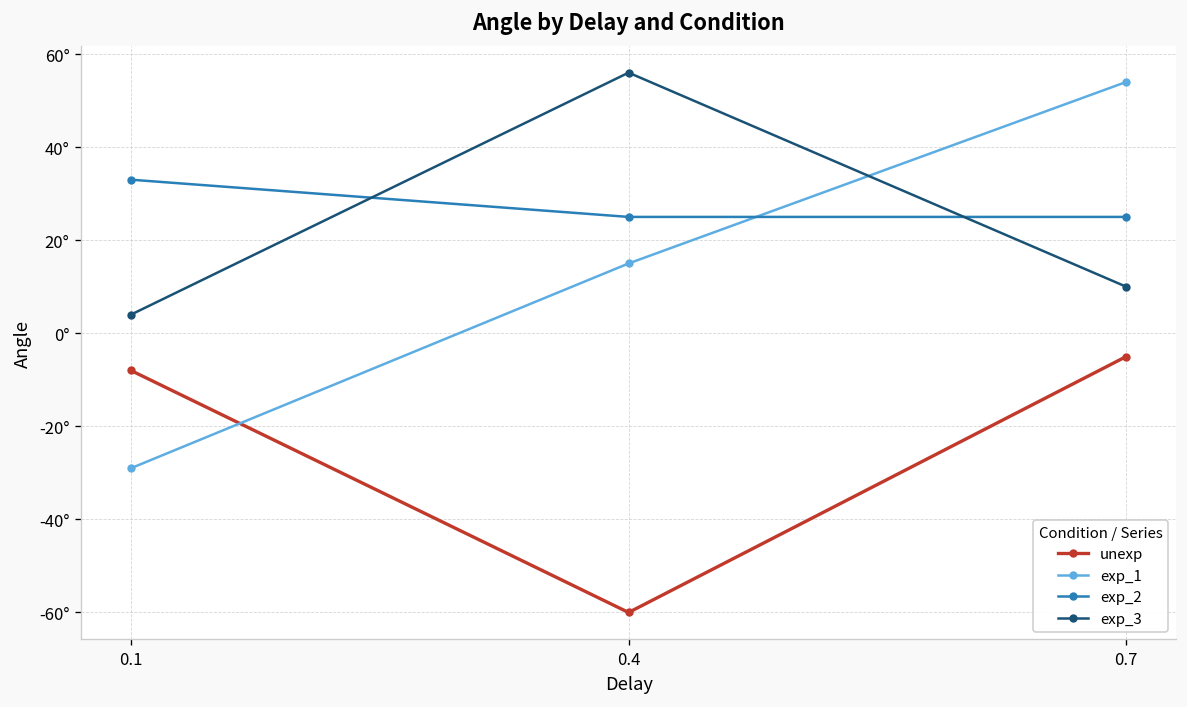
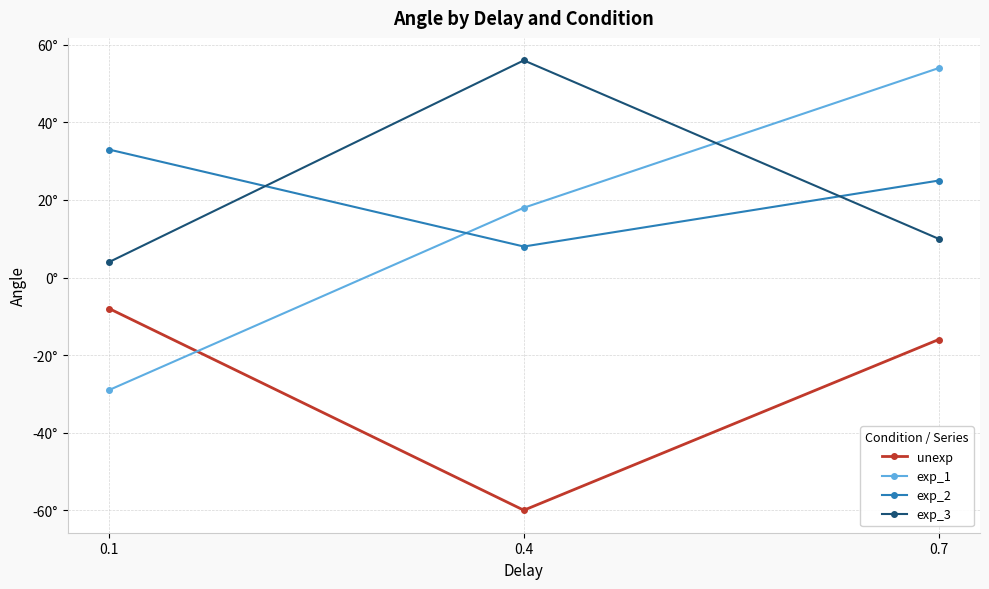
  {
    "unexp": {
      "0.1": "-8°",
      "0.4": "-60°",
-     "0.7": "-5°"
+     "0.7": "-16°"
    },
    "exp_1": {
      "0.1": "-29°",
-     "0.4": "15°",
+     "0.4": "18°",
      "0.7": "54°"
    },
    "exp_2": {
      "0.1": "33°",
-     "0.4": "25°",
+     "0.4": "8°",
      "0.7": "25°"
    },
    "exp_3": {
      "0.1": "4°",
      "0.4": "56°",
      "0.7": "10°"
    }
  }
